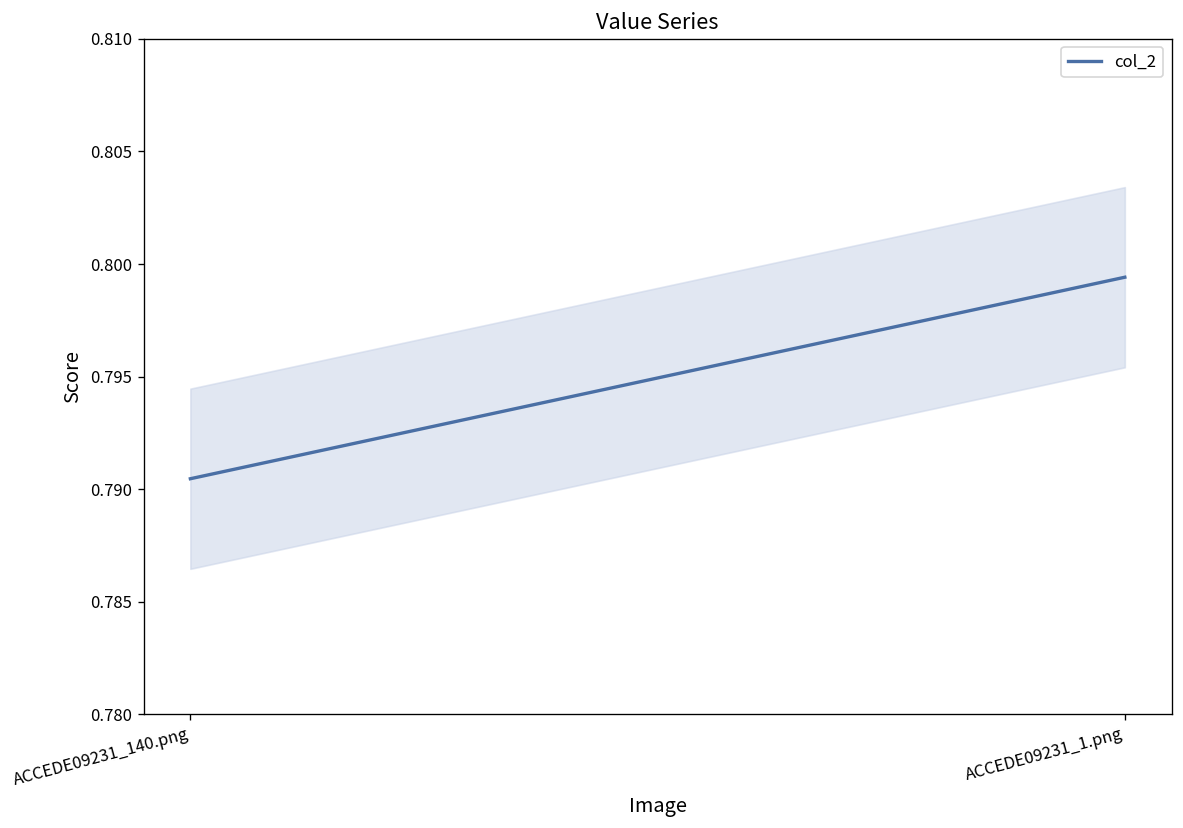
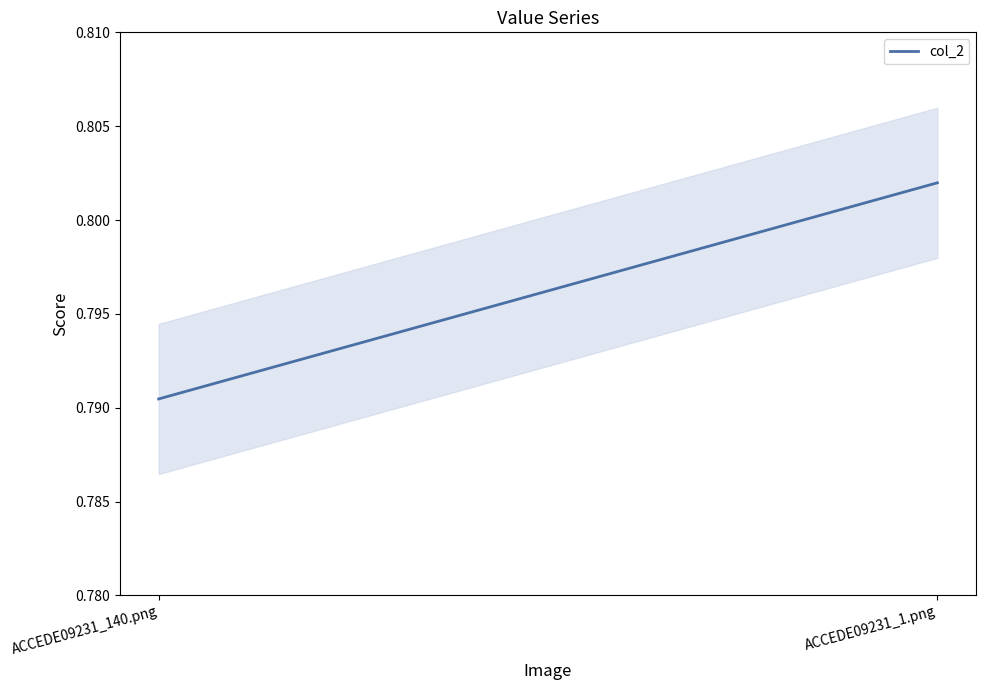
  {
    "col_2": {
      "ACCEDE09231_140.png": 0.7905,
-     "ACCEDE09231_1.png": 0.7994
+     "ACCEDE09231_1.png": 0.8020
    }
  }
